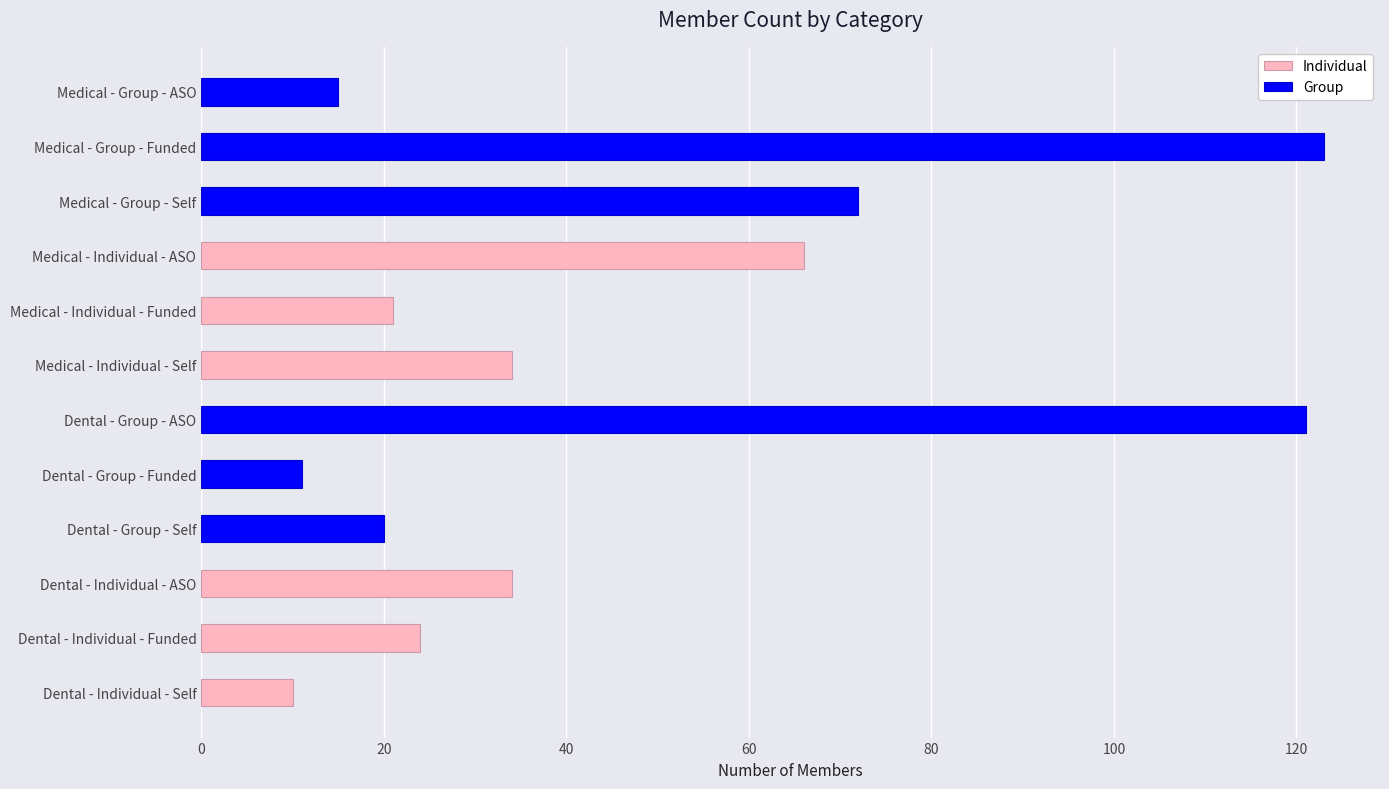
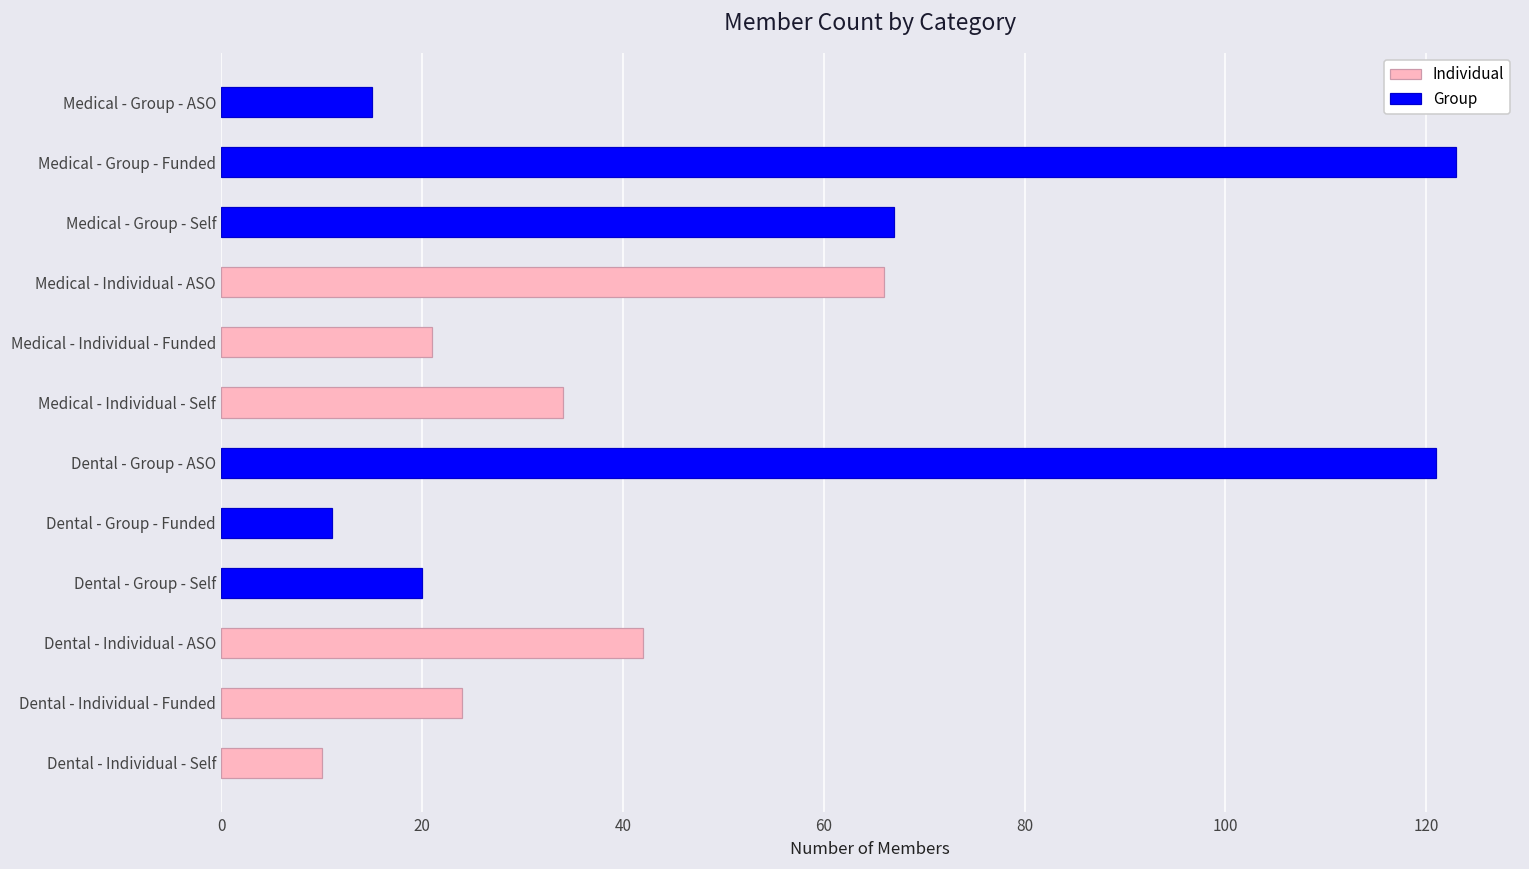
  {
    "Medical - Group - ASO": 15,
    "Medical - Group - Funded": 123,
-   "Medical - Group - Self": 72,
+   "Medical - Group - Self": 67,
    "Medical - Individual - ASO": 66,
    "Medical - Individual - Funded": 21,
    "Medical - Individual - Self": 34,
    "Dental - Group - ASO": 121,
    "Dental - Group - Funded": 11,
    "Dental - Group - Self": 20,
-   "Dental - Individual - ASO": 34,
+   "Dental - Individual - ASO": 42,
    "Dental - Individual - Funded": 24,
    "Dental - Individual - Self": 10
  }
